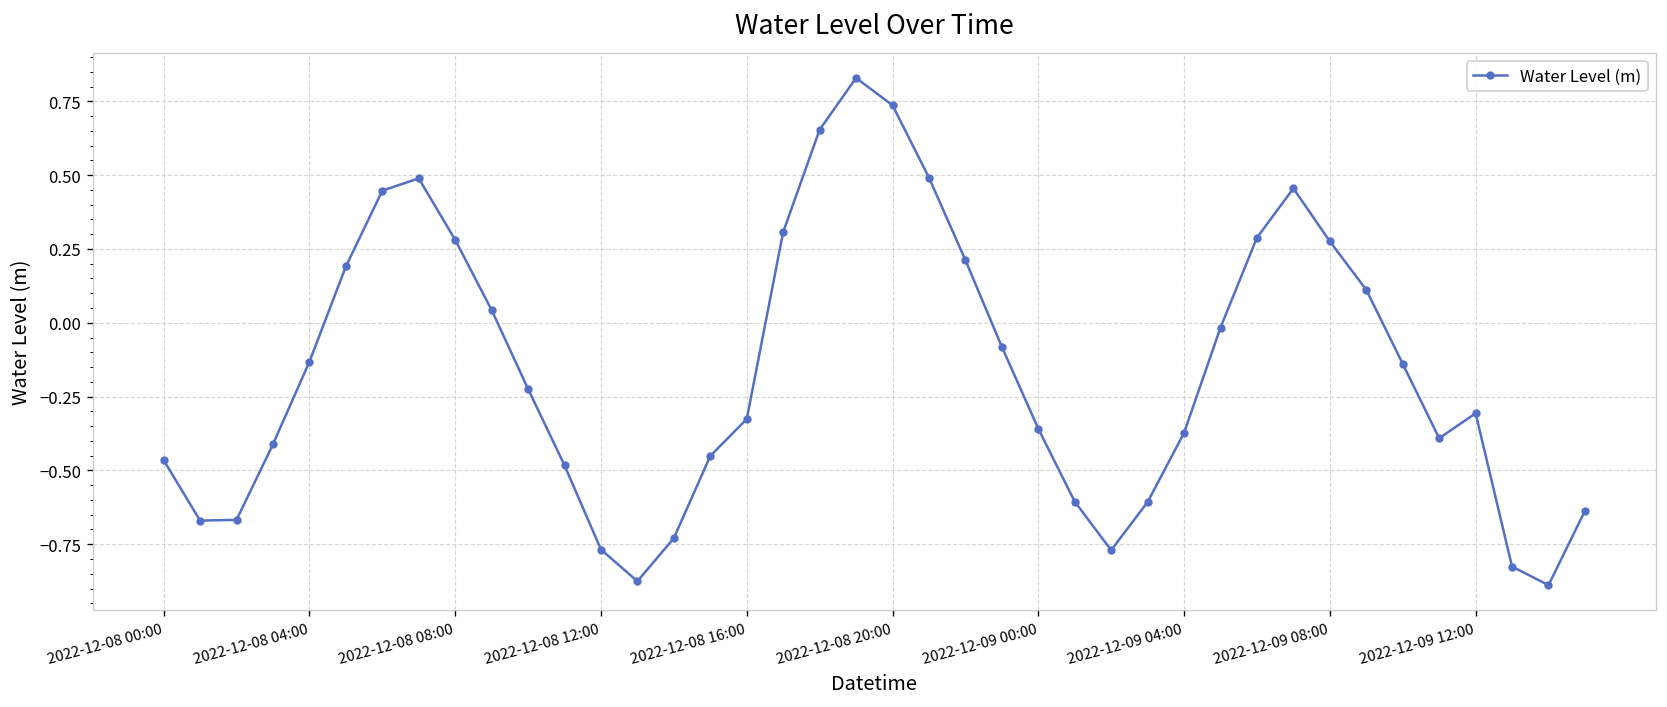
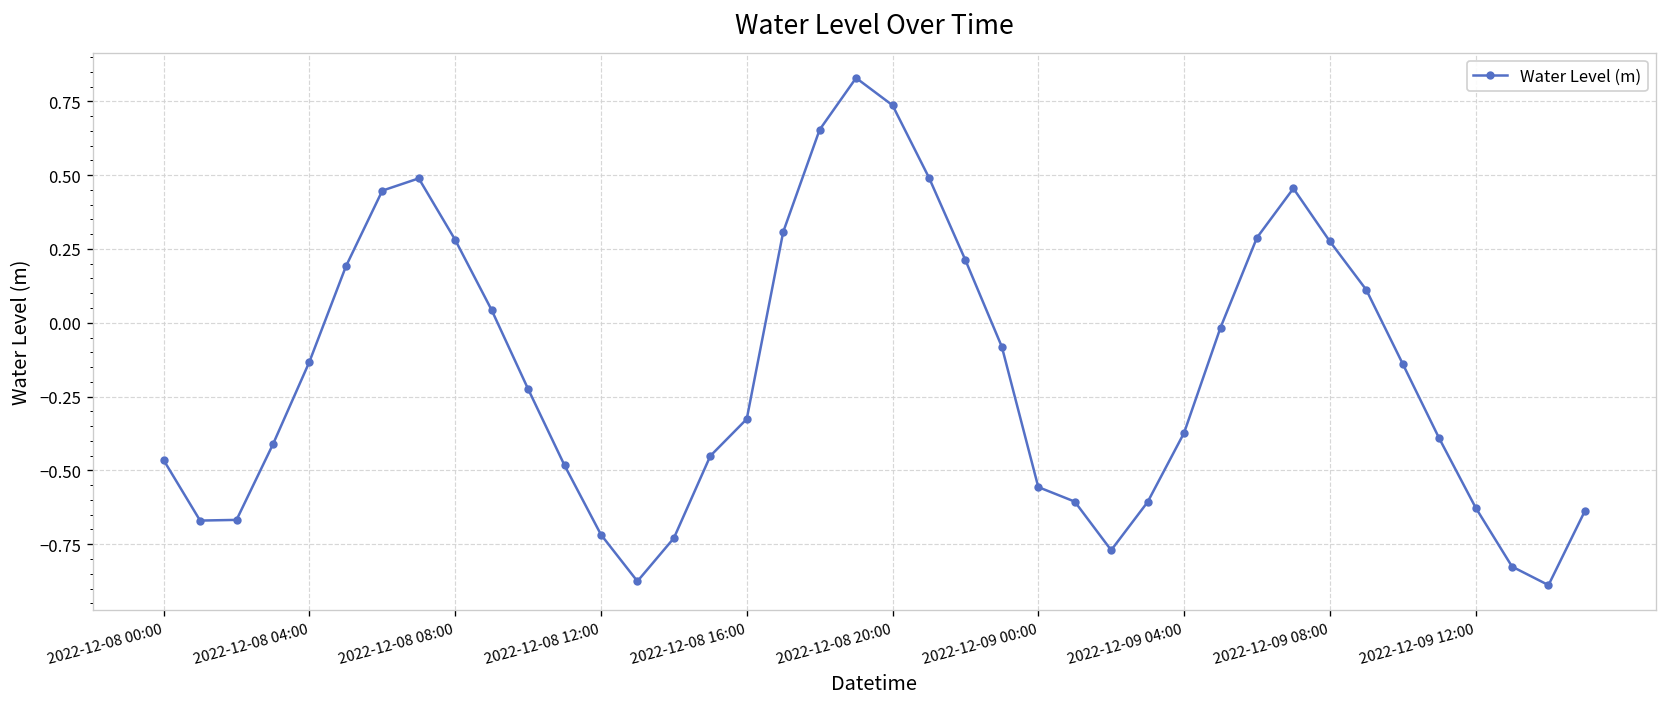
  {
    "2022-12-08 00:00": -0.47,
    "2022-12-08 04:00": -0.13,
    "2022-12-08 08:00": 0.28,
-   "2022-12-08 12:00": -0.77,
+   "2022-12-08 12:00": -0.72,
    "2022-12-08 16:00": -0.33,
    "2022-12-08 20:00": 0.74,
-   "2022-12-09 00:00": -0.36,
+   "2022-12-09 00:00": -0.56,
    "2022-12-09 04:00": -0.37,
    "2022-12-09 08:00": 0.28,
-   "2022-12-09 12:00": -0.31
+   "2022-12-09 12:00": -0.63
  }
